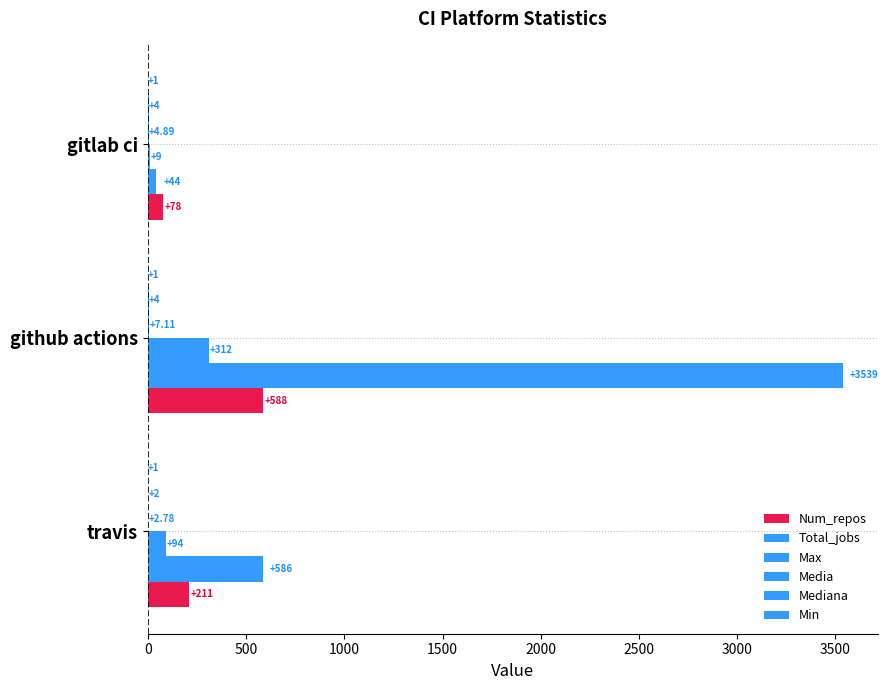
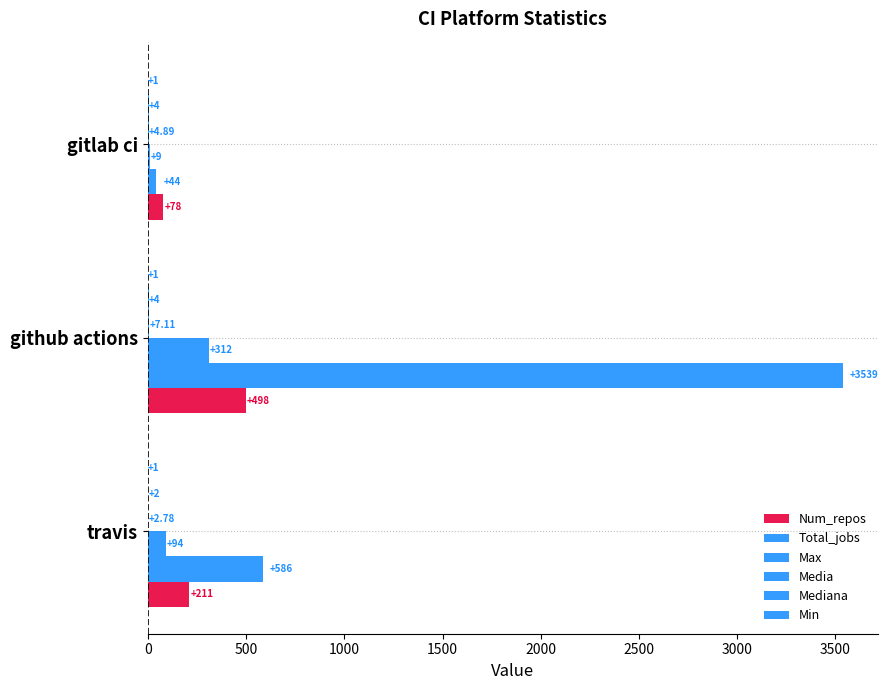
  {
    "Num_repos": {
      "gitlab ci": "+78",
-     "github actions": "+588",
+     "github actions": "+498",
      "travis": "+211"
    }
  }
